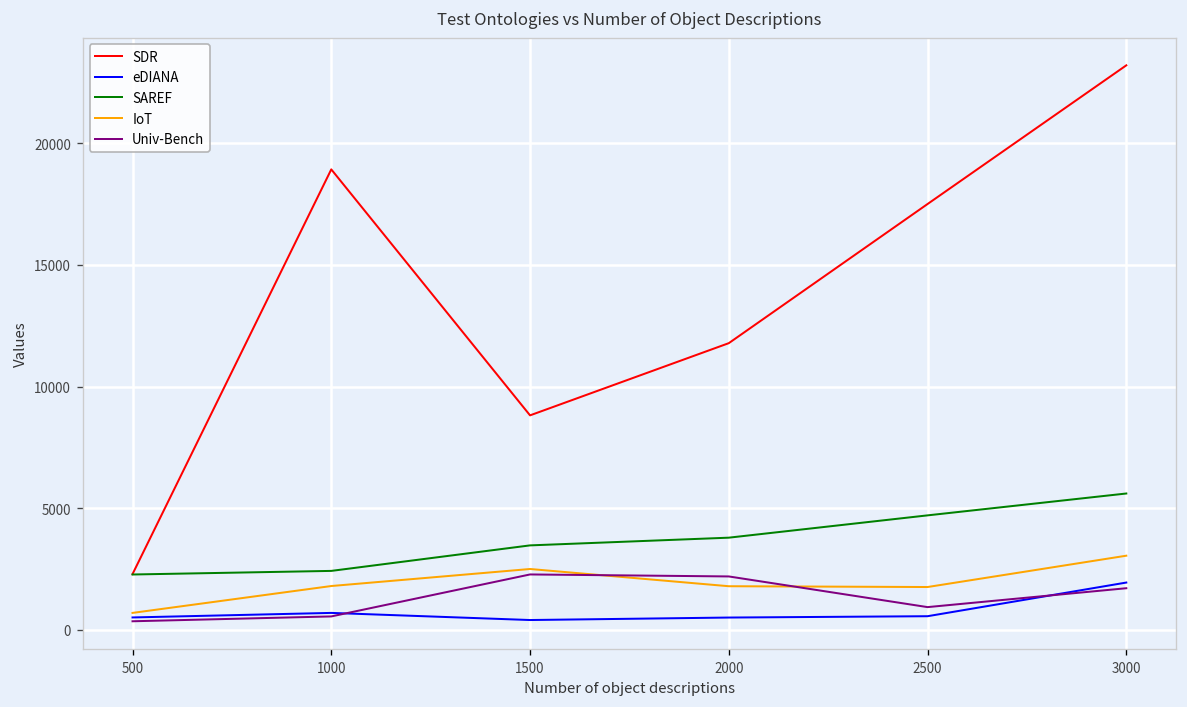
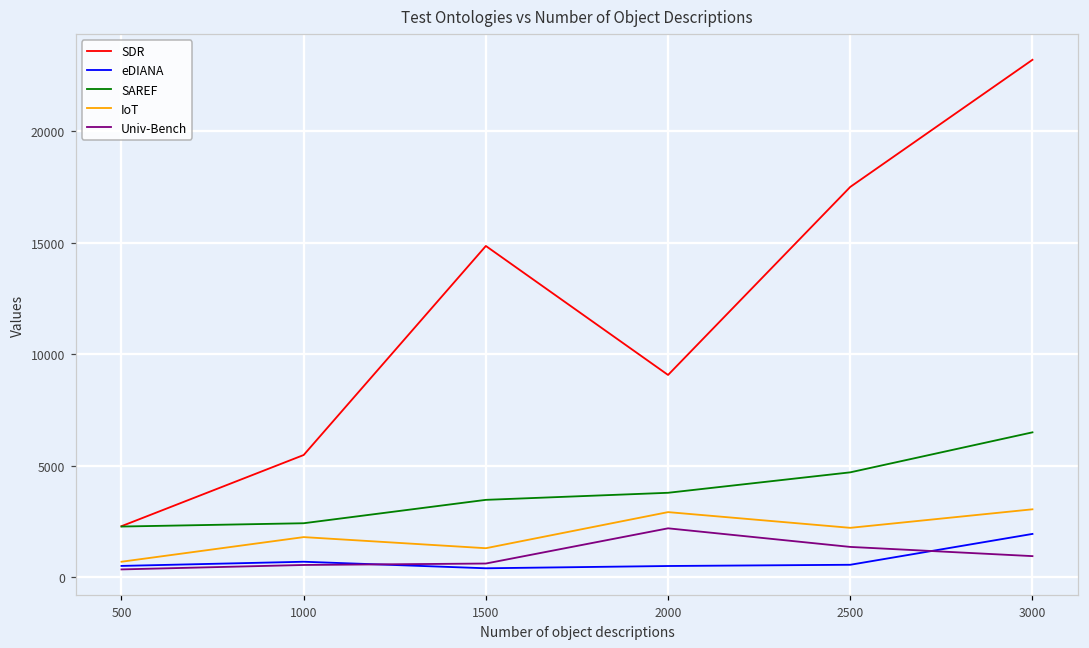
  {
    "SDR": {
-     "1000": 18900,
-     "1500": 8800,
-     "2000": 11800,
+     "1000": 5500,
+     "1500": 14900,
+     "2000": 9100,
      "2500": 17500,
      "3000": 23200
    },
    "eDIANA": {
      "500": 500,
      "1000": 700,
      "1500": 400,
      "2000": 500,
      "2500": 600,
      "3000": 1900
    },
    "SAREF": {
      "1000": 2400,
      "1500": 3500,
      "2000": 3800,
      "2500": 4700,
-     "3000": 5600
+     "3000": 6500
    },
    "IoT": {
      "500": 700,
      "1000": 1800,
-     "1500": 2500,
-     "2000": 1800,
-     "2500": 1800,
+     "1500": 1300,
+     "2000": 2900,
+     "2500": 2200,
      "3000": 3000
    },
    "Univ-Bench": {
      "500": 400,
      "1000": 600,
-     "1500": 2300,
+     "1500": 600,
      "2000": 2200,
-     "2500": 900,
-     "3000": 1700
+     "2500": 1400,
+     "3000": 900
    }
  }
